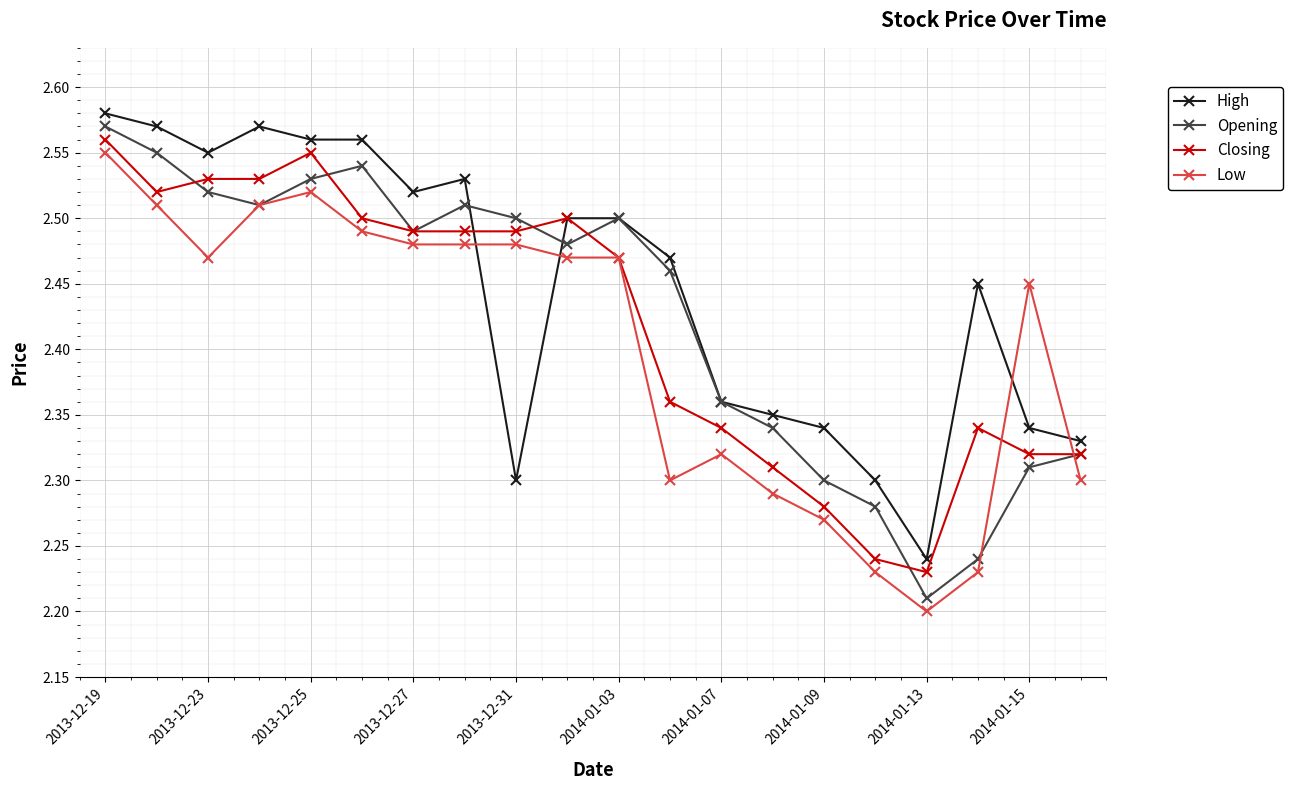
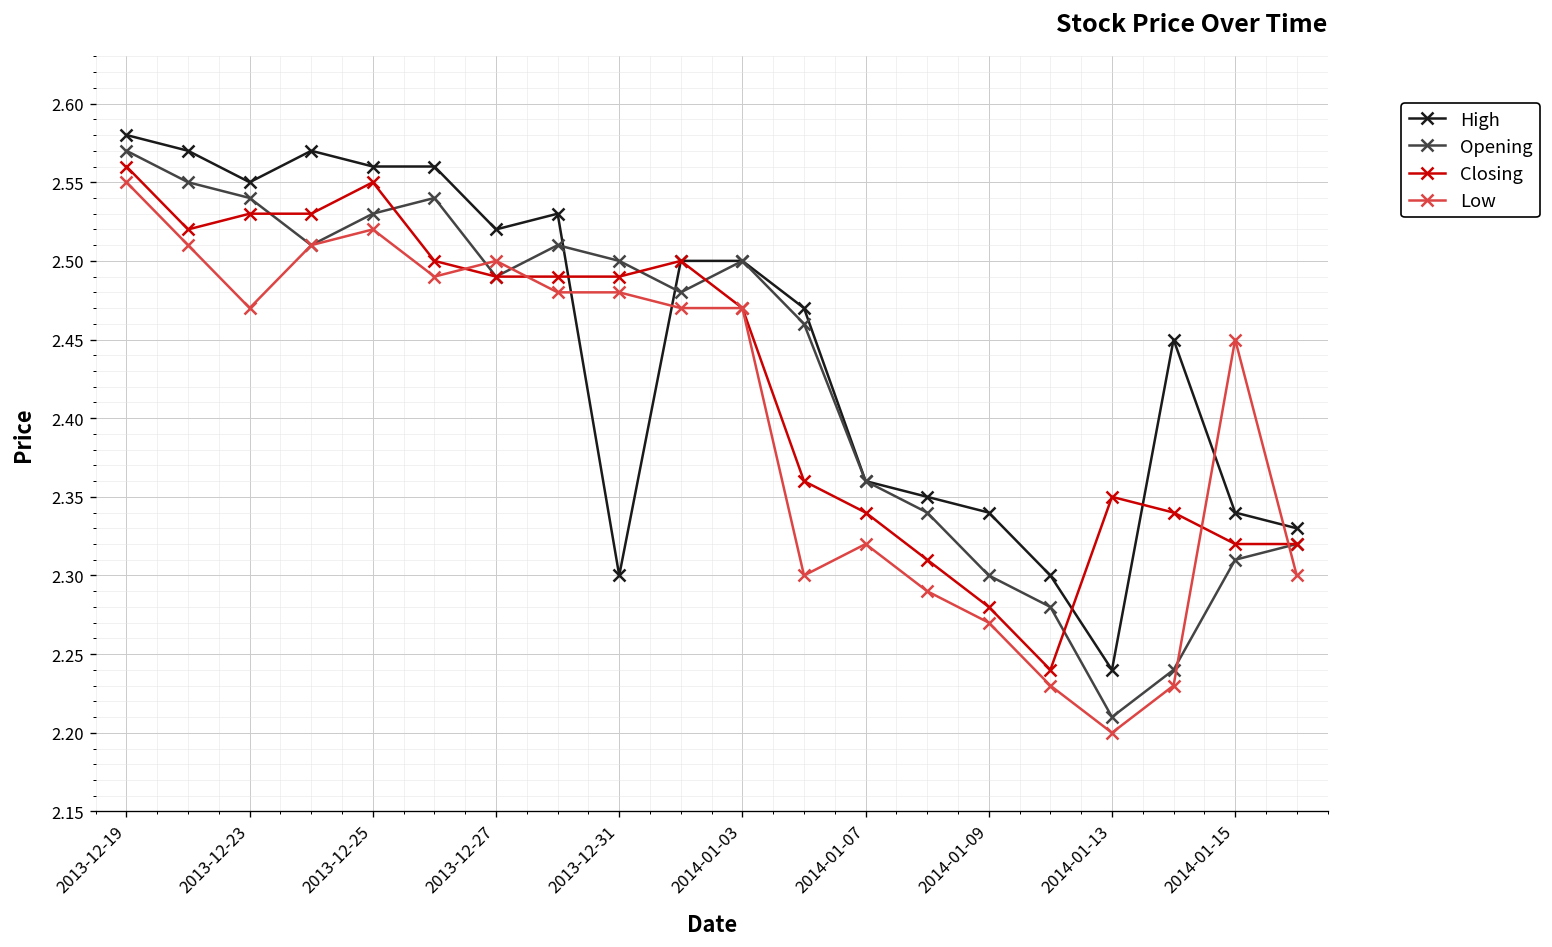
  {
    "High": {
      "2013-12-19": 2.58,
      "2013-12-23": 2.55,
      "2013-12-25": 2.56,
      "2013-12-27": 2.52,
      "2013-12-31": 2.30,
      "2014-01-09": 2.34,
      "2014-01-13": 2.24,
      "2014-01-15": 2.34
    },
    "Opening": {
      "2013-12-19": 2.57,
-     "2013-12-23": 2.52,
+     "2013-12-23": 2.54,
      "2013-12-25": 2.53,
      "2013-12-31": 2.50,
      "2014-01-09": 2.30,
      "2014-01-13": 2.21,
      "2014-01-15": 2.31
    },
    "Closing": {
      "2013-12-19": 2.56,
      "2013-12-23": 2.53,
      "2013-12-25": 2.55,
      "2013-12-31": 2.49,
      "2014-01-07": 2.34,
      "2014-01-09": 2.28,
-     "2014-01-13": 2.23,
+     "2014-01-13": 2.35,
      "2014-01-15": 2.32
    },
    "Low": {
      "2013-12-19": 2.55,
      "2013-12-23": 2.47,
      "2013-12-25": 2.52,
-     "2013-12-27": 2.48,
+     "2013-12-27": 2.50,
      "2013-12-31": 2.48,
      "2014-01-07": 2.32,
      "2014-01-09": 2.27,
      "2014-01-13": 2.20,
      "2014-01-15": 2.45
    }
  }
